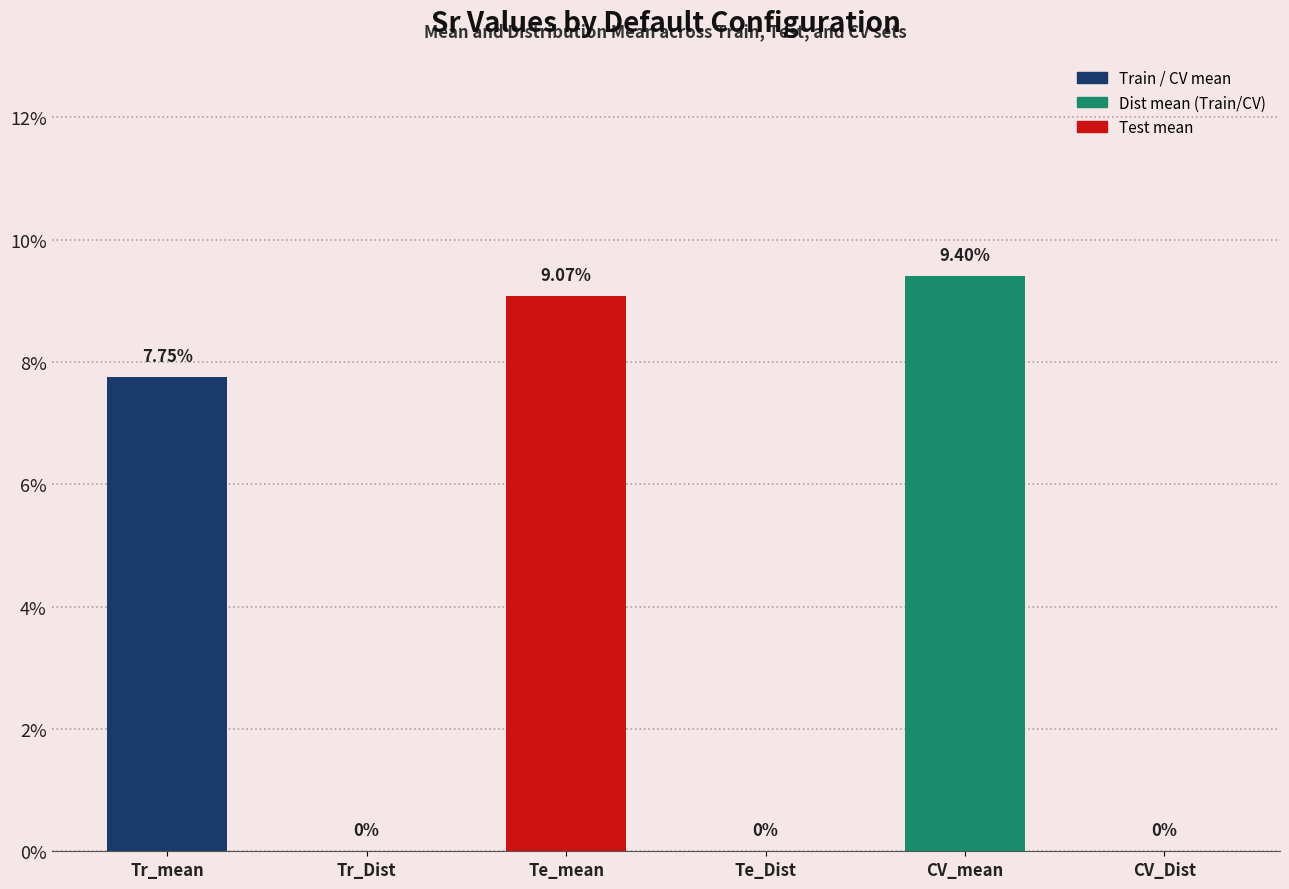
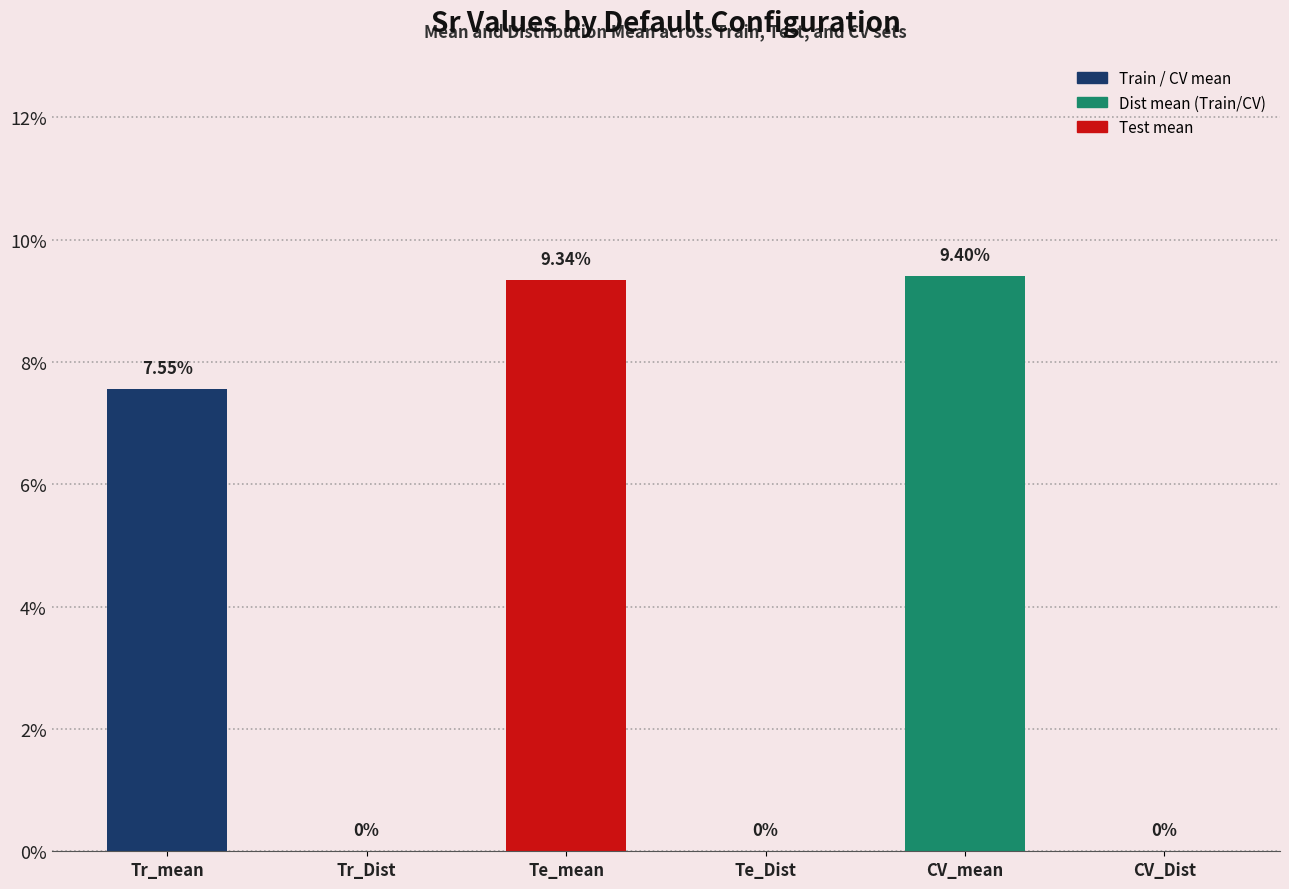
  {
-   "Tr_mean": "7.75%",
+   "Tr_mean": "7.55%",
    "Tr_Dist": "0%",
-   "Te_mean": "9.07%",
+   "Te_mean": "9.34%",
    "Te_Dist": "0%",
    "CV_mean": "9.40%",
    "CV_Dist": "0%"
  }
